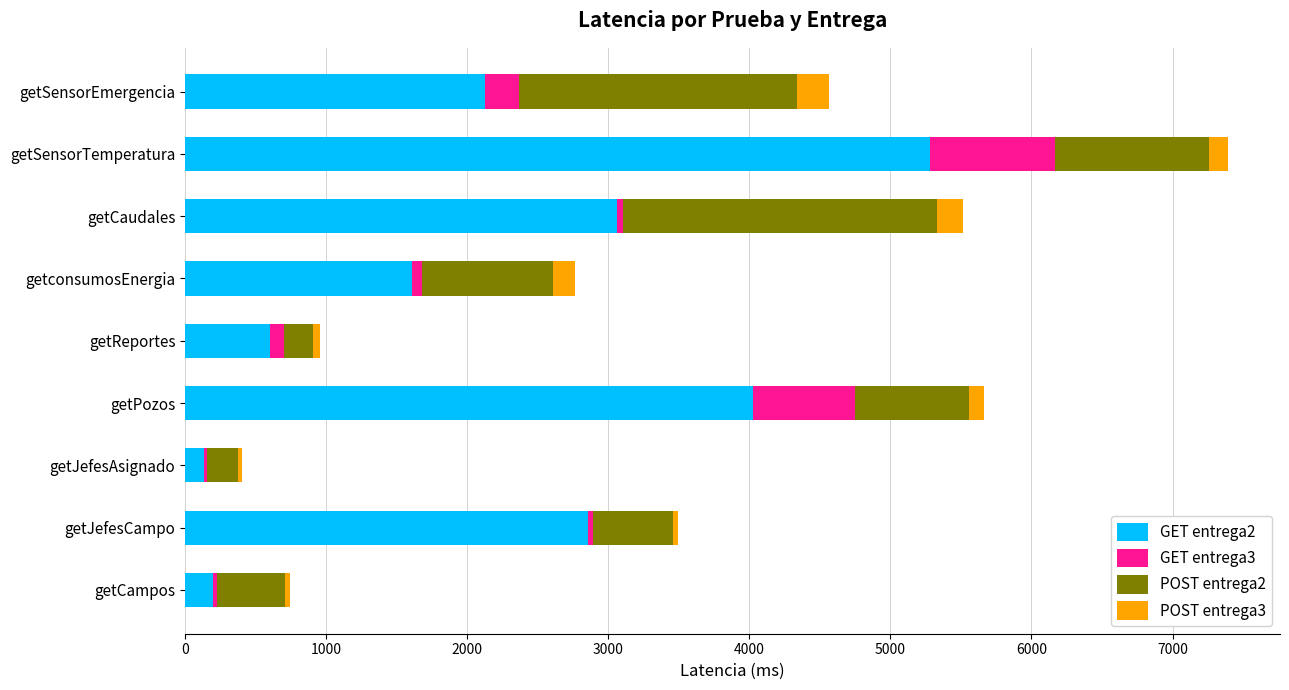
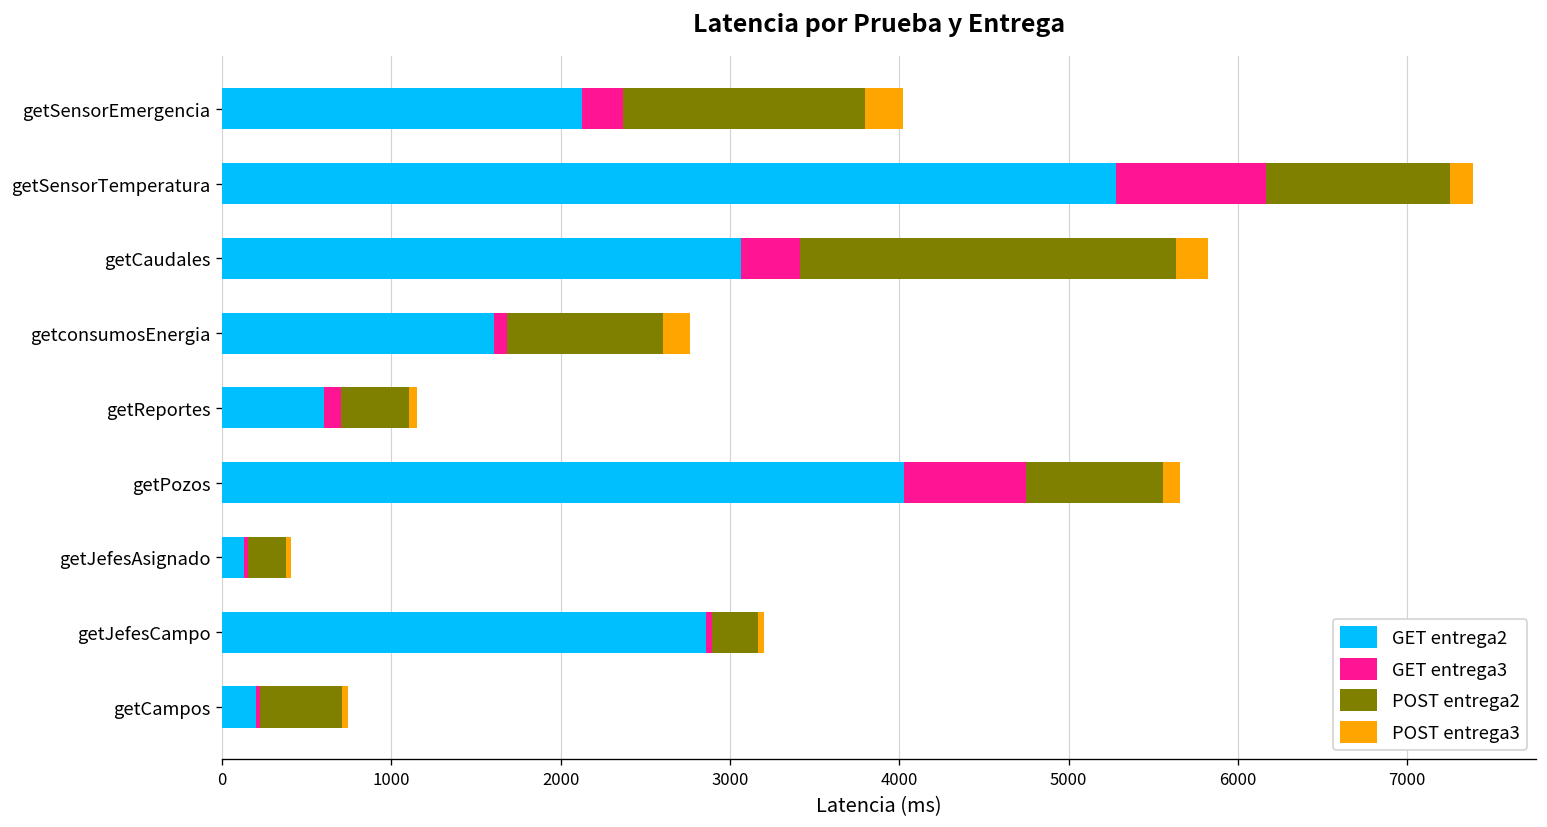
  {
    "GET entrega2": {
      "getSensorEmergencia": 2130,
      "getSensorTemperatura": 5280,
      "getCaudales": 3060,
      "getconsumosEnergia": 1610,
      "getReportes": 600,
      "getPozos": 4030,
      "getJefesAsignado": 130,
      "getJefesCampo": 2860,
      "getCampos": 200
    },
    "GET entrega3": {
      "getSensorEmergencia": 240,
      "getSensorTemperatura": 890,
-     "getCaudales": 40,
+     "getCaudales": 350,
      "getconsumosEnergia": 70,
      "getReportes": 100,
      "getPozos": 720,
      "getJefesAsignado": 20,
      "getJefesCampo": 40,
      "getCampos": 30
    },
    "POST entrega2": {
-     "getSensorEmergencia": 1970,
+     "getSensorEmergencia": 1430,
      "getSensorTemperatura": 1090,
      "getCaudales": 2220,
      "getconsumosEnergia": 920,
-     "getReportes": 210,
+     "getReportes": 400,
      "getPozos": 810,
      "getJefesAsignado": 220,
-     "getJefesCampo": 570,
+     "getJefesCampo": 270,
      "getCampos": 480
    },
    "POST entrega3": {
      "getSensorEmergencia": 230,
      "getSensorTemperatura": 140,
      "getCaudales": 190,
      "getconsumosEnergia": 160,
      "getReportes": 50,
      "getPozos": 100,
      "getJefesAsignado": 30,
      "getJefesCampo": 30,
      "getCampos": 40
    }
  }
